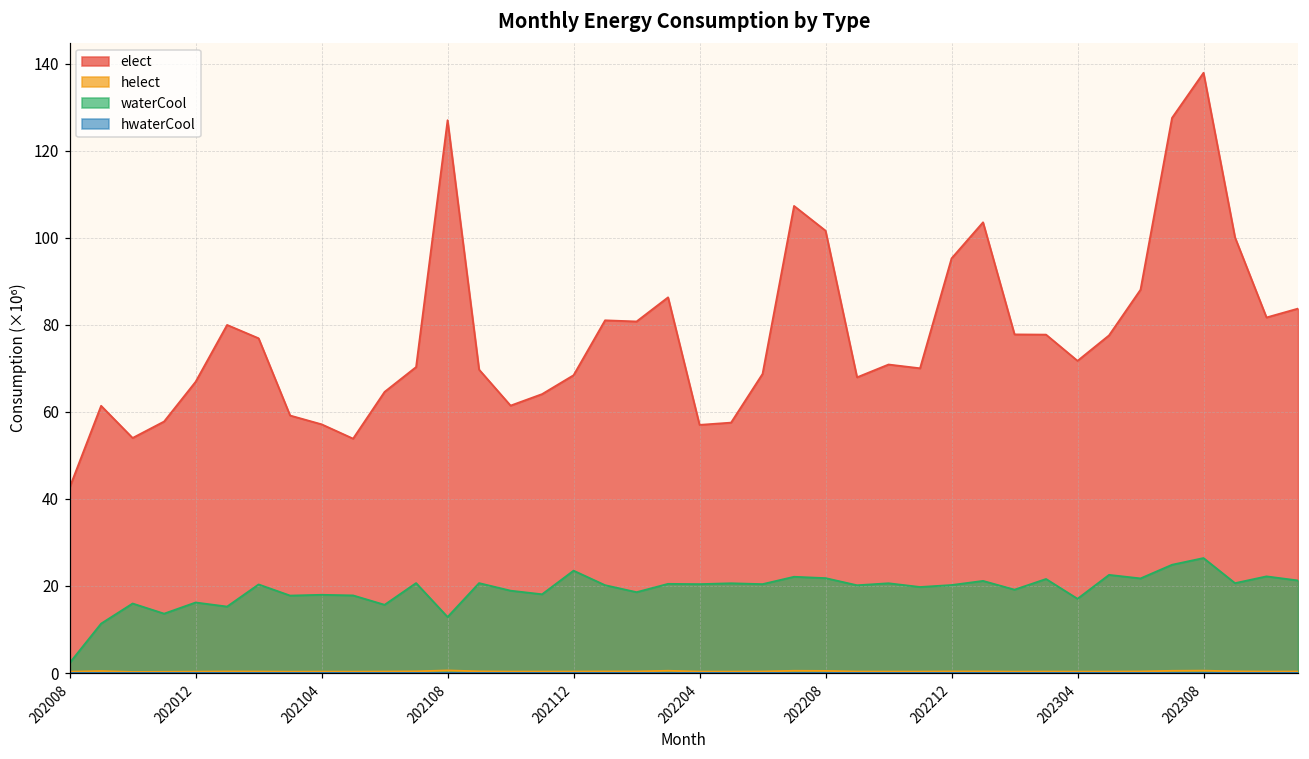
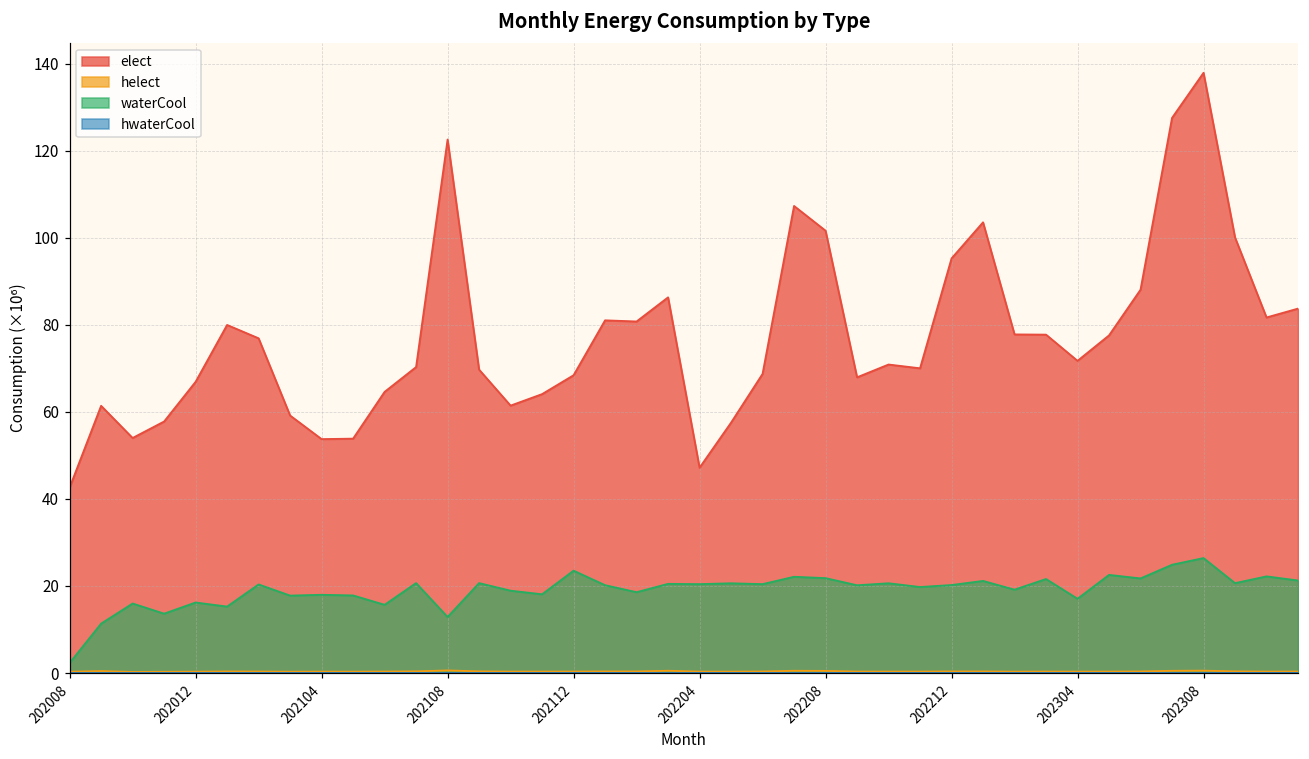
  {
    "elect": {
      "202008": 43,
      "202012": 67,
-     "202104": 57,
-     "202108": 127,
+     "202104": 54,
+     "202108": 123,
      "202112": 68,
-     "202204": 57,
+     "202204": 47,
      "202208": 102,
      "202212": 95,
      "202304": 72,
      "202308": 138
    },
    "waterCool": {
      "202008": 2,
      "202012": 16,
      "202104": 18,
      "202108": 13,
      "202112": 24,
      "202204": 20,
      "202208": 22,
      "202212": 20,
      "202304": 17,
      "202308": 26
    }
  }
